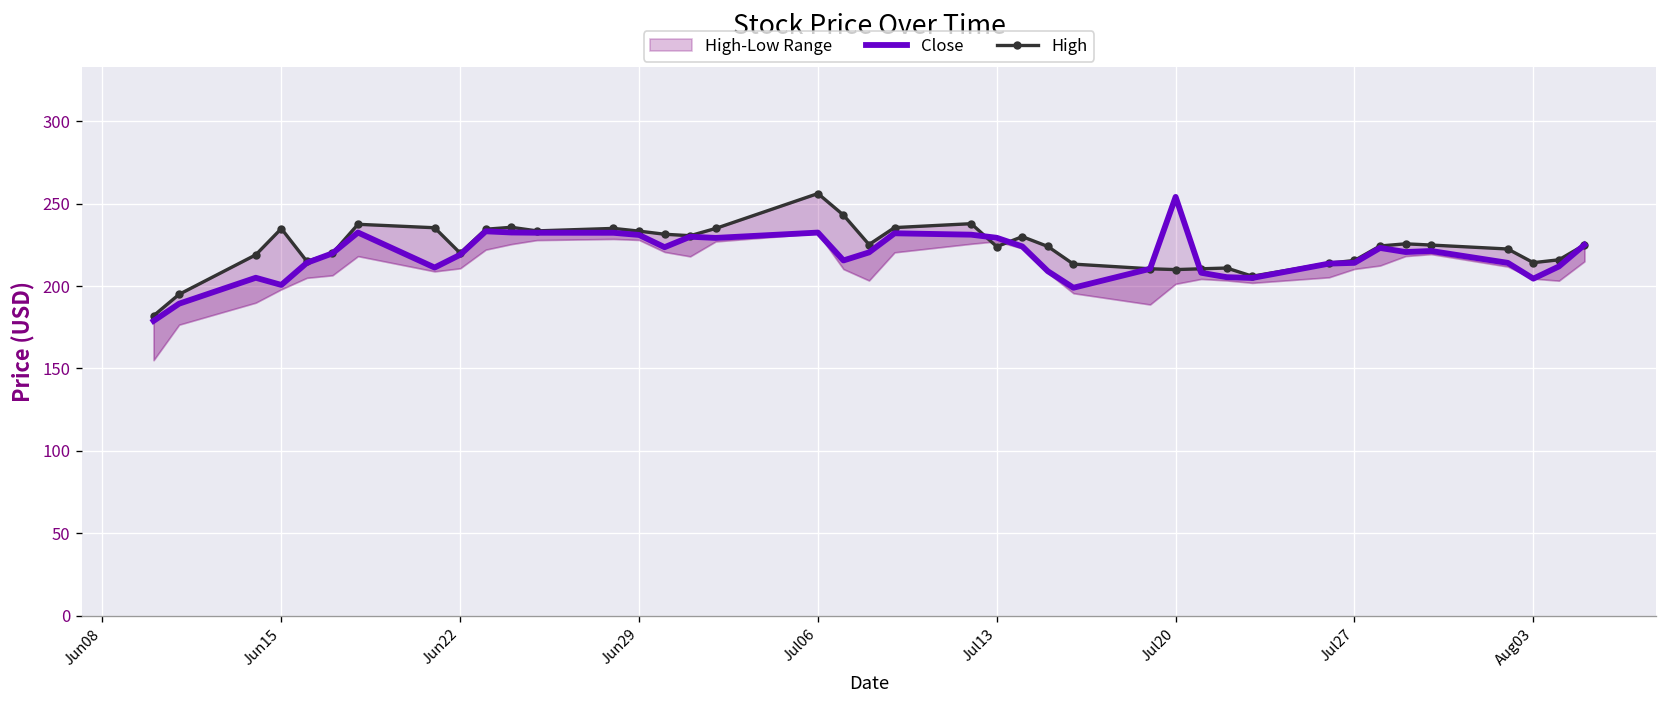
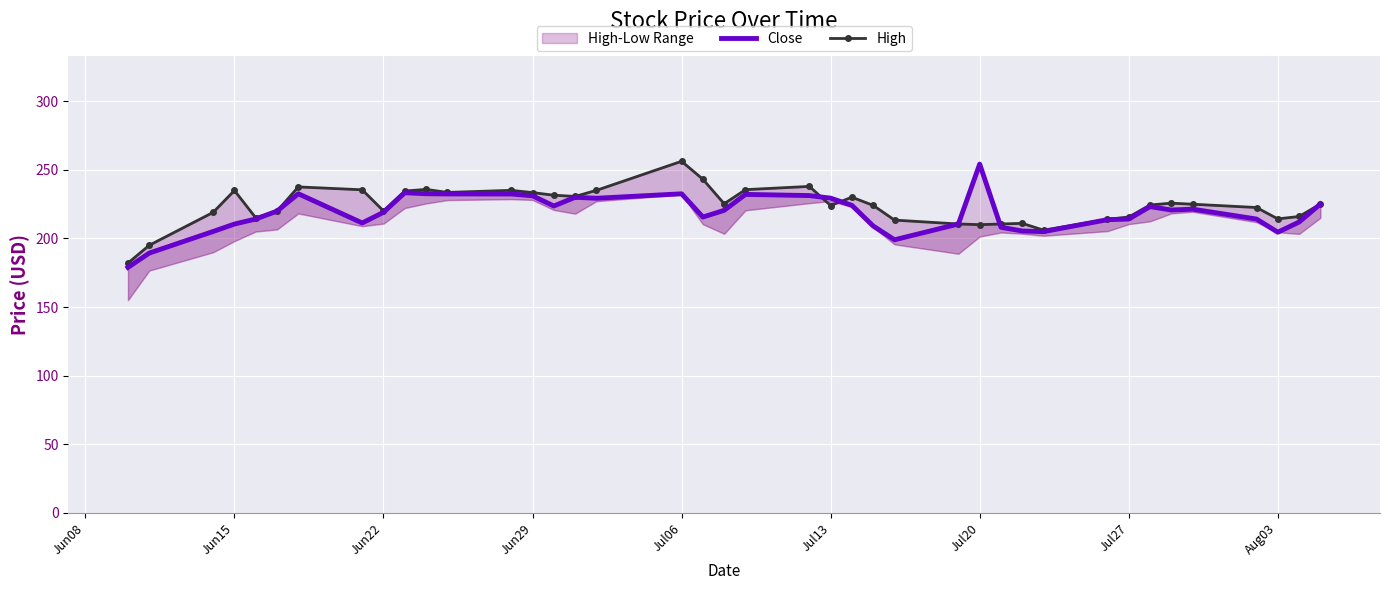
  {
    "Close": {
-     "Jun15": 201,
+     "Jun15": 210,
      "Jun29": 231,
      "Jul06": 232,
      "Jul13": 229,
      "Jul20": 254,
      "Aug03": 205
    },
    "High": {
      "Jul13": 224
    }
  }
